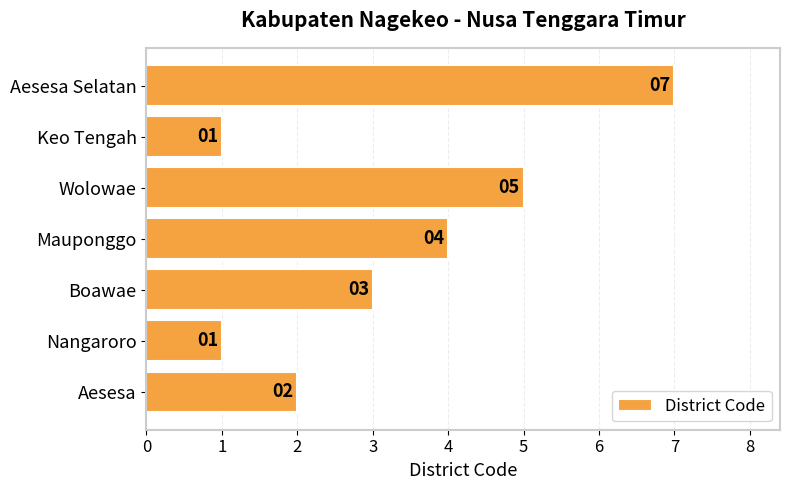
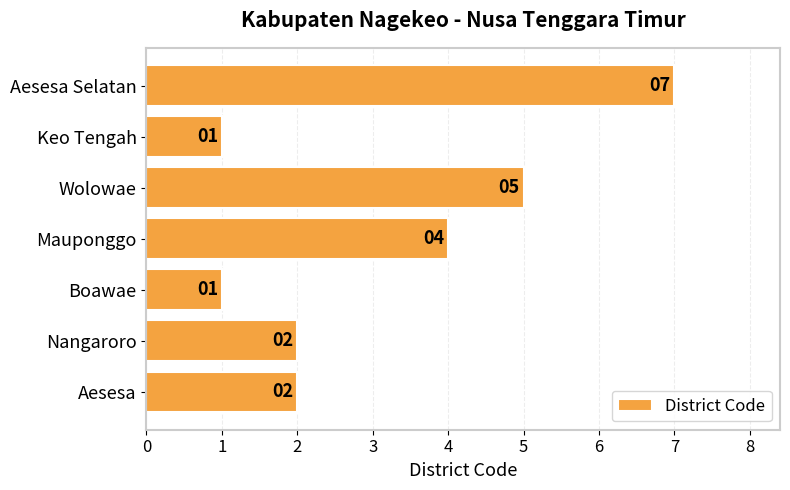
  {
    "Aesesa Selatan": "07",
    "Keo Tengah": "01",
    "Wolowae": "05",
    "Mauponggo": "04",
-   "Boawae": "03",
-   "Nangaroro": "01",
+   "Boawae": "01",
+   "Nangaroro": "02",
    "Aesesa": "02"
  }
